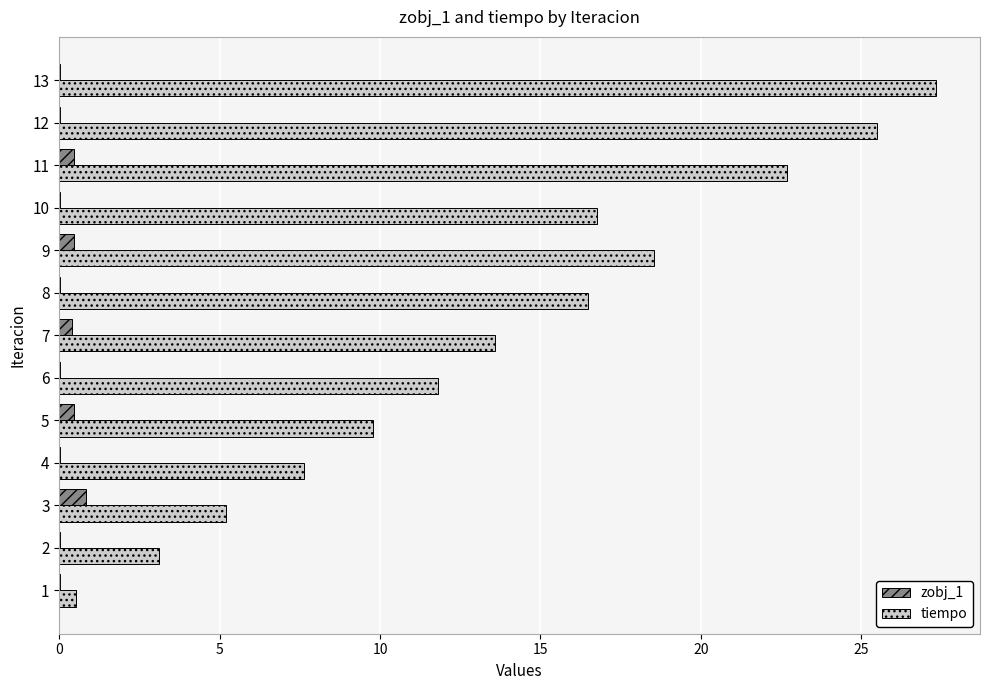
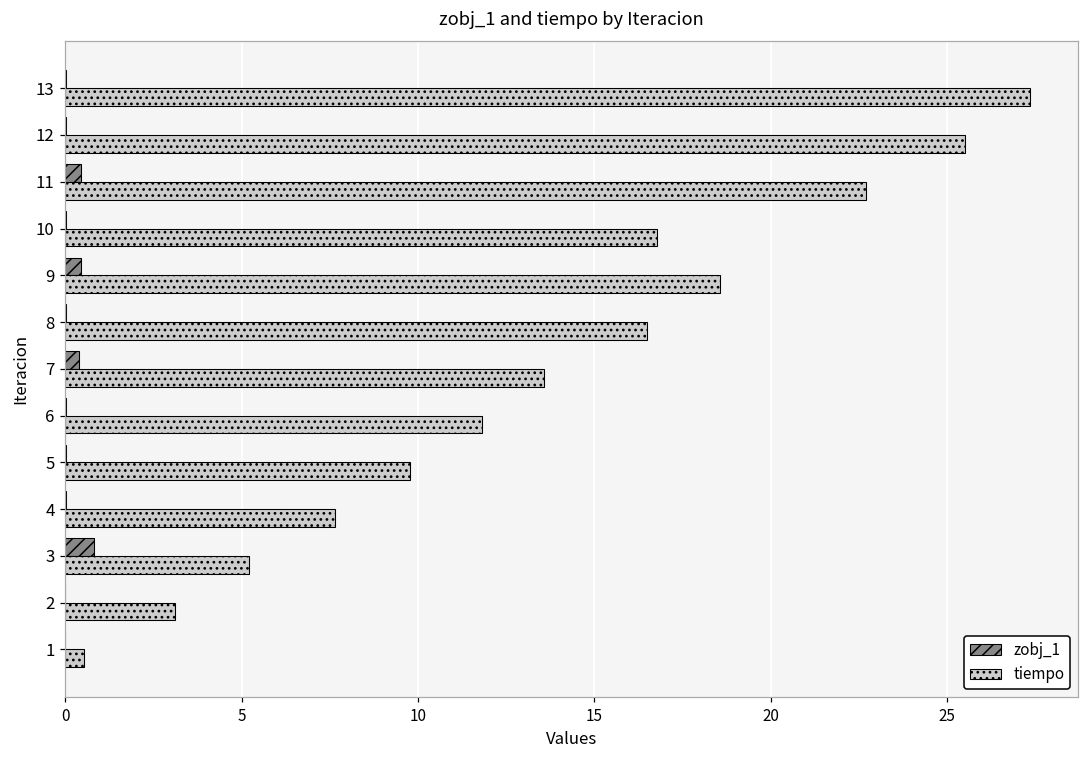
  {
    "zobj_1": {
      "11": 0.4,
      "9": 0.5,
      "7": 0.4,
-     "5": 0.5,
+     "5": 0.0,
      "3": 0.8
    },
    "tiempo": {
      "13": 27.3,
      "12": 25.5,
      "11": 22.7,
      "10": 16.8,
      "9": 18.5,
      "8": 16.5,
      "7": 13.6,
      "6": 11.8,
      "5": 9.8,
      "4": 7.6,
      "3": 5.2,
      "2": 3.1,
      "1": 0.5
    }
  }
